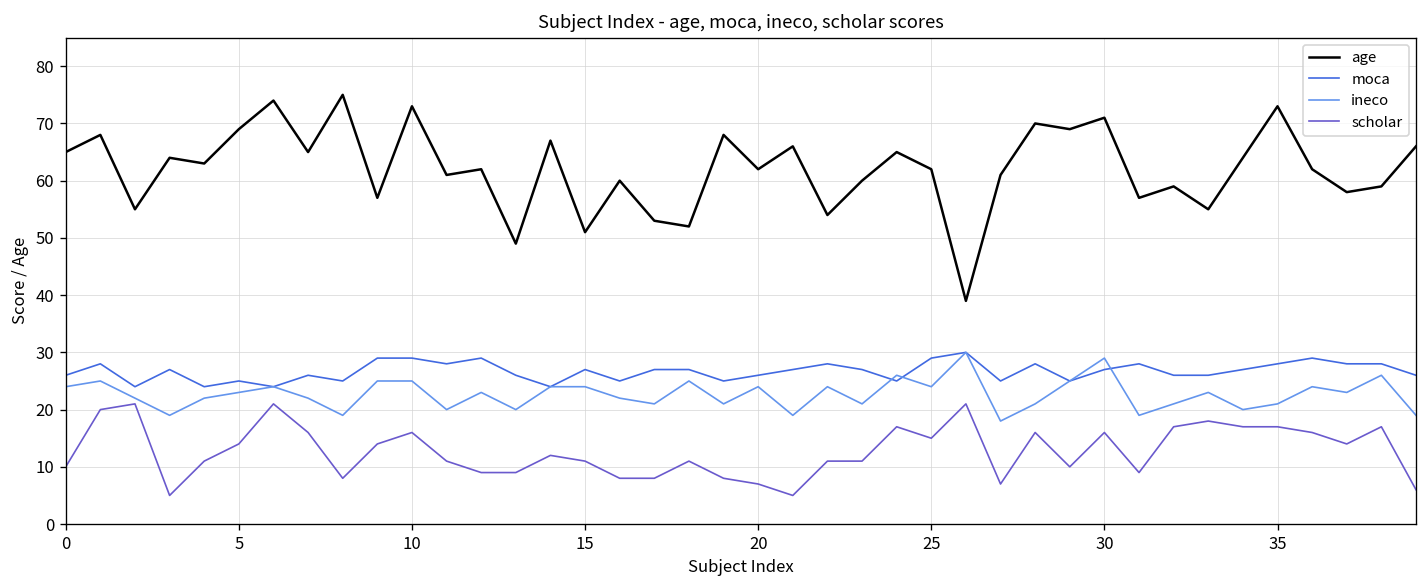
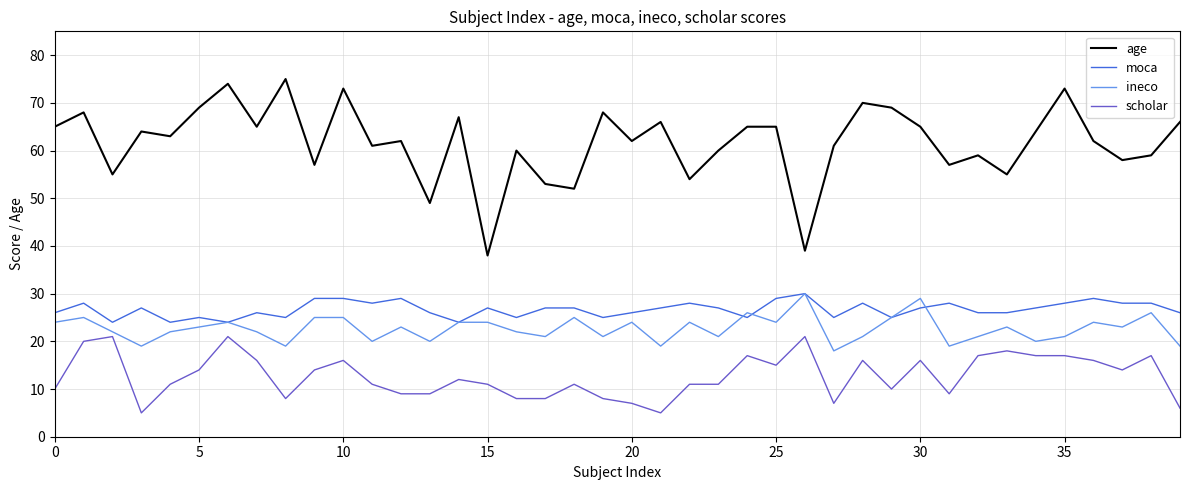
  {
    "age": {
      "0": 65,
      "5": 69,
      "10": 73,
-     "15": 51,
+     "15": 38,
      "20": 62,
-     "25": 62,
-     "30": 71,
+     "25": 65,
+     "30": 65,
      "35": 73
    }
  }
